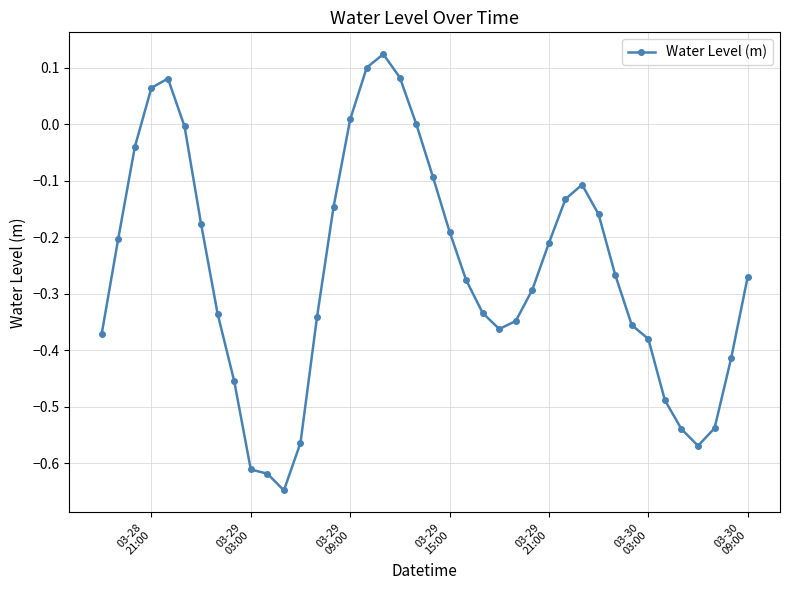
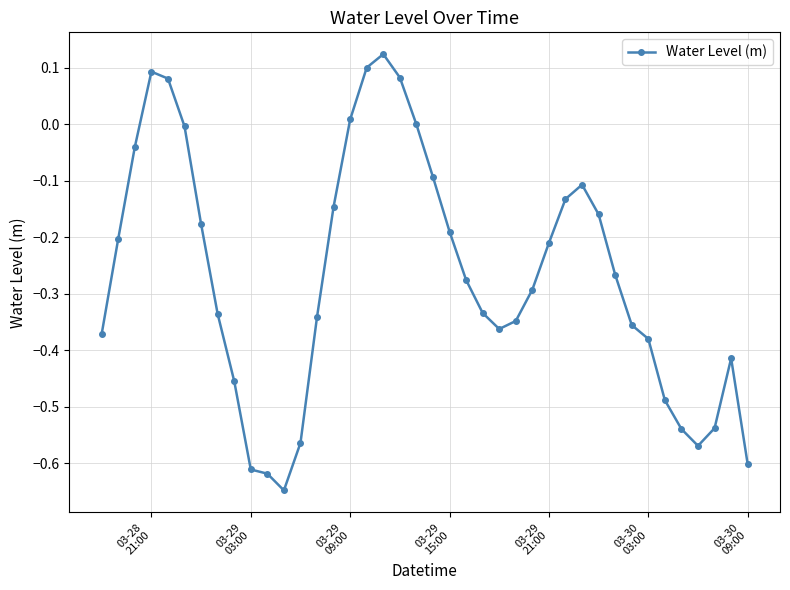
  {
-   "03-28 21:00": 0.06,
+   "03-28 21:00": 0.09,
    "03-29 03:00": -0.61,
    "03-29 09:00": 0.01,
    "03-29 15:00": -0.19,
    "03-29 21:00": -0.21,
    "03-30 03:00": -0.38,
-   "03-30 09:00": -0.27
+   "03-30 09:00": -0.60
  }
